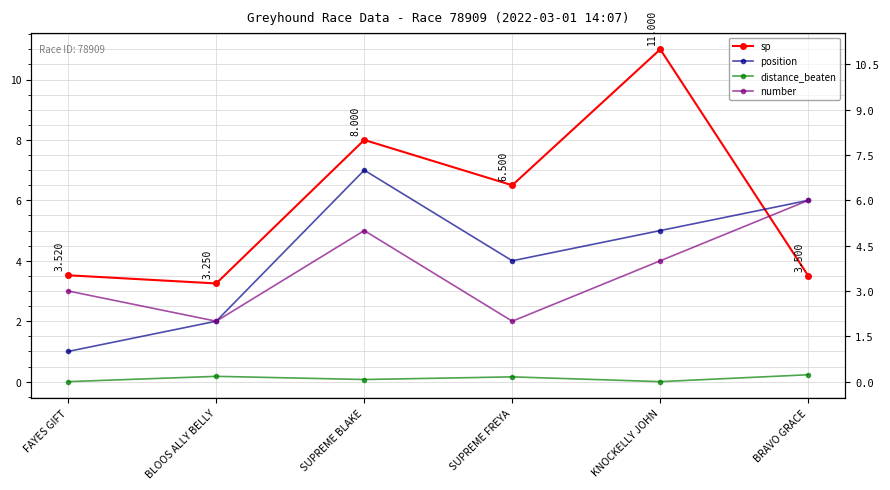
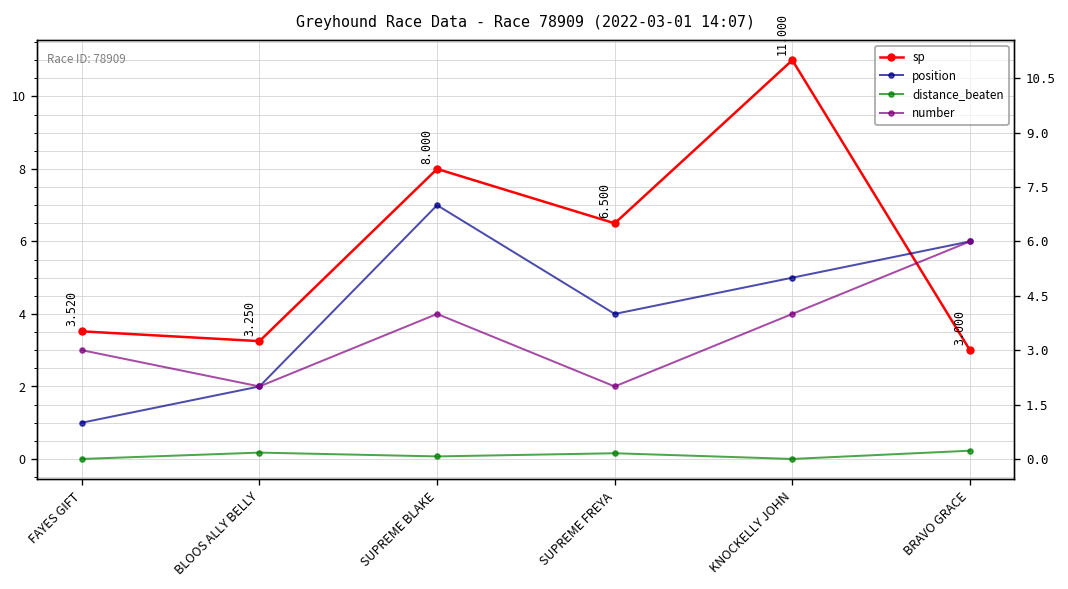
  {
    "sp": {
      "FAYES GIFT": 3.520,
      "BLOOS ALLY BELLY": 3.250,
      "SUPREME BLAKE": 8.000,
      "SUPREME FREYA": 6.500,
      "KNOCKELLY JOHN": 11.000,
-     "BRAVO GRACE": 3.500
+     "BRAVO GRACE": 3.000
    },
    "position": {
      "FAYES GIFT": 1,
      "SUPREME BLAKE": 7,
      "SUPREME FREYA": 4,
      "KNOCKELLY JOHN": 5
    },
    "distance_beaten": {
      "FAYES GIFT": 0,
      "BLOOS ALLY BELLY": 0.2,
      "SUPREME BLAKE": 0,
      "SUPREME FREYA": 0.2,
      "KNOCKELLY JOHN": 0,
      "BRAVO GRACE": 0.2
    },
    "number": {
      "FAYES GIFT": 3,
-     "SUPREME BLAKE": 5,
+     "SUPREME BLAKE": 4,
      "SUPREME FREYA": 2,
      "KNOCKELLY JOHN": 4
    }
  }
